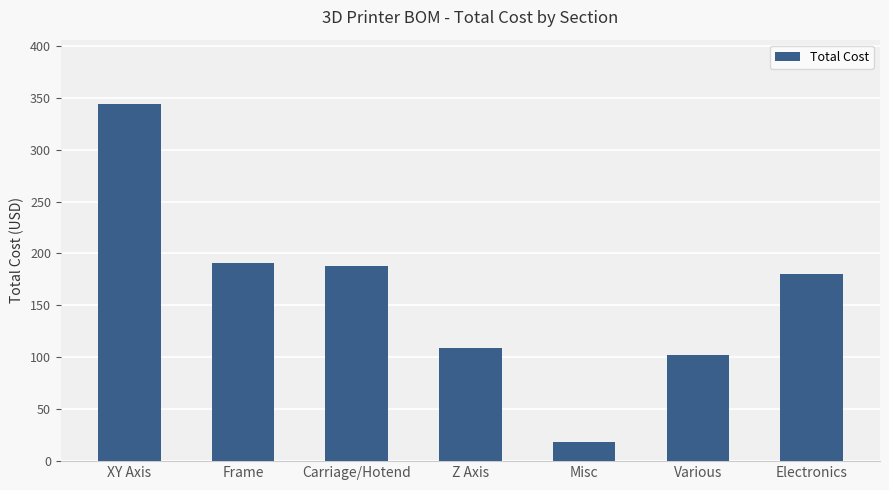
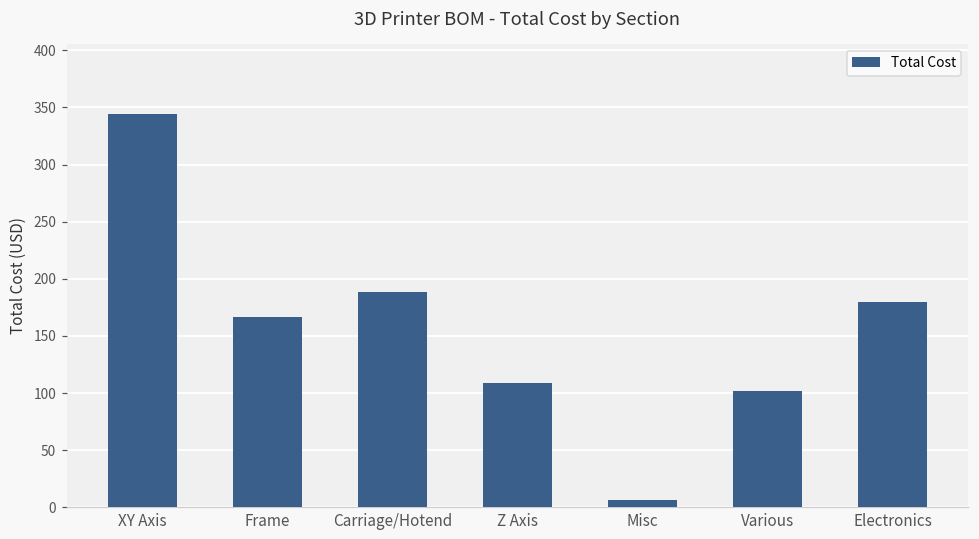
  {
    "XY Axis": 344,
-   "Frame": 191,
+   "Frame": 166,
    "Carriage/Hotend": 188,
    "Z Axis": 109,
-   "Misc": 18,
+   "Misc": 6,
    "Various": 102,
    "Electronics": 180
  }
